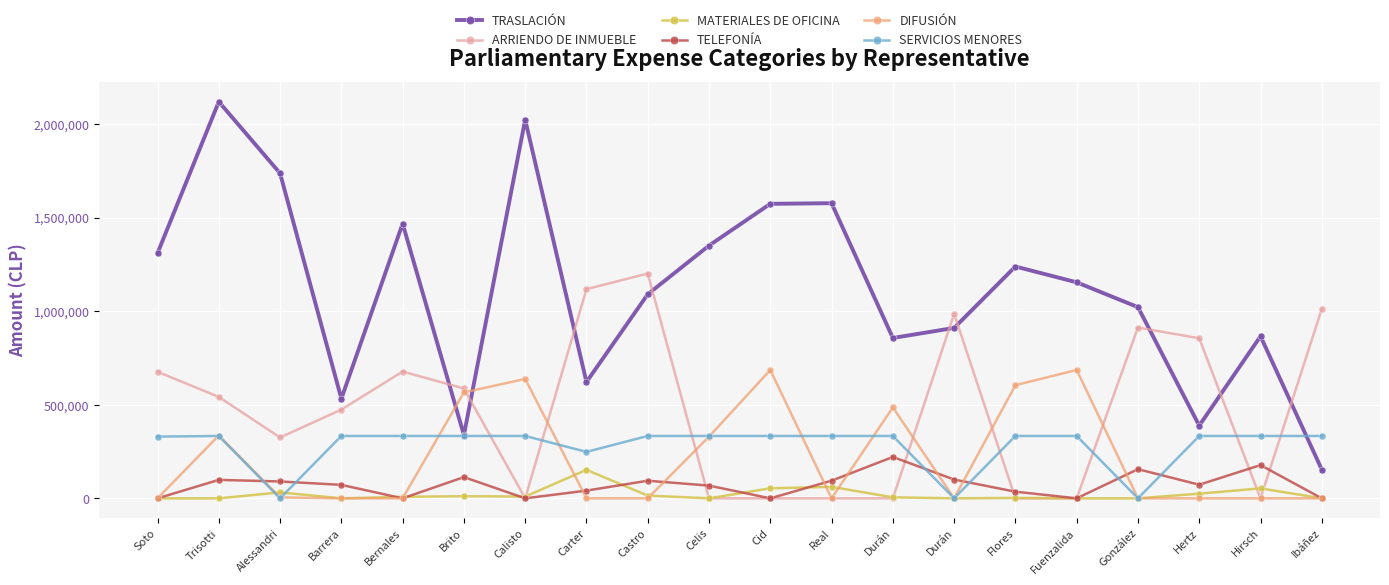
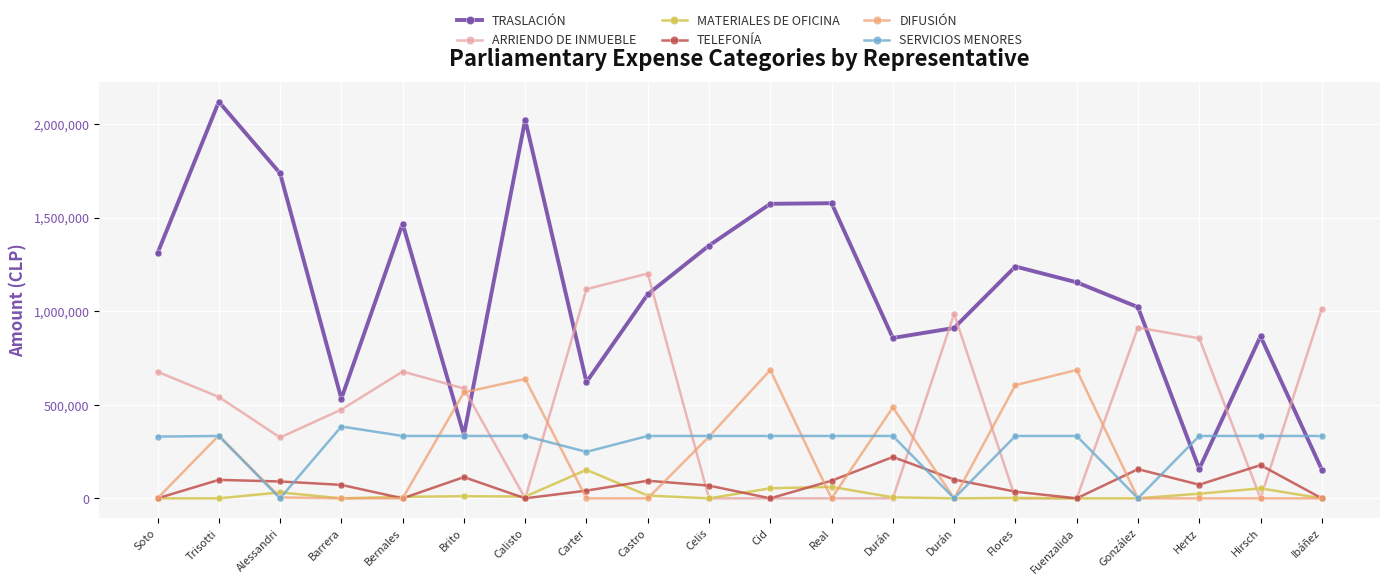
  {
    "TRASLACIÓN": {
      "Soto": "1,310,000",
      "Trisotti": "2,120,000",
      "Alessandri": "1,740,000",
      "Barrera": "530,000",
      "Bernales": "1,470,000",
      "Calisto": "2,020,000",
      "Carter": "620,000",
      "Castro": "1,090,000",
      "Celis": "1,350,000",
      "Cid": "1,570,000",
      "Real": "1,580,000",
      "Flores": "1,240,000",
      "Fuenzalida": "1,150,000",
      "González": "1,020,000",
-     "Hertz": "390,000",
+     "Hertz": "160,000",
      "Hirsch": "870,000",
      "Ibáñez": "150,000"
    },
    "TELEFONÍA": {
      "Trisotti": "100,000",
      "Alessandri": "90,000",
      "Barrera": "70,000",
      "Brito": "110,000",
      "Carter": "40,000",
      "Castro": "90,000",
      "Celis": "70,000",
      "Real": "90,000",
      "Flores": "40,000",
      "González": "160,000",
      "Hertz": "70,000",
      "Hirsch": "180,000"
    },
    "SERVICIOS MENORES": {
      "Soto": "330,000",
-     "Barrera": "330,000",
+     "Barrera": "380,000",
      "Bernales": "330,000",
      "Calisto": "330,000",
      "Carter": "250,000",
      "Castro": "330,000",
      "Cid": "330,000",
      "Real": "330,000",
      "Flores": "330,000",
      "Fuenzalida": "330,000",
      "Hertz": "330,000",
      "Hirsch": "330,000",
      "Ibáñez": "330,000"
    }
  }
